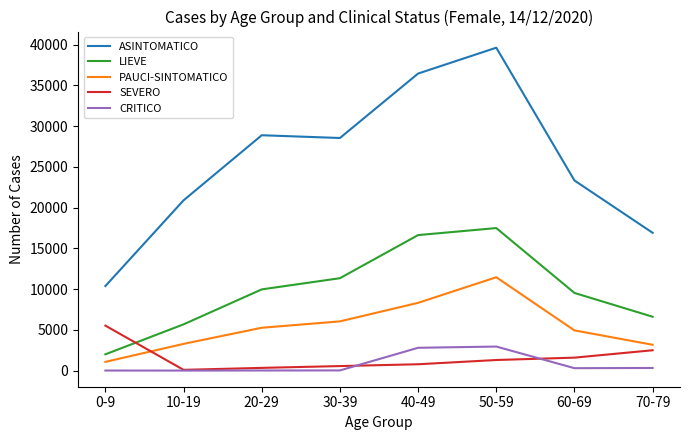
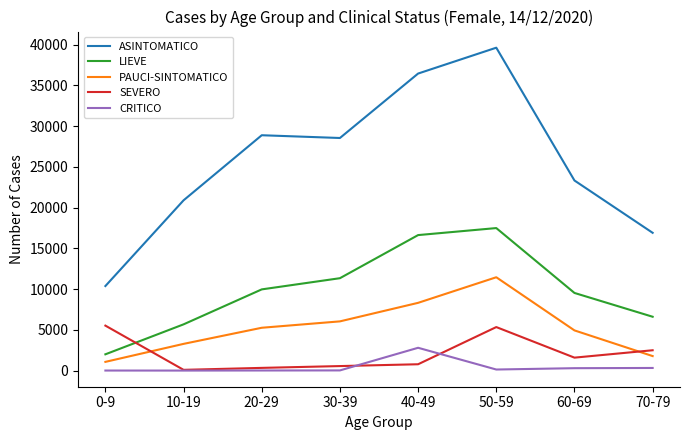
  {
    "ASINTOMATICO": {
      "0-9": 10000,
      "10-19": 21000,
      "20-29": 29000,
      "30-39": 29000,
      "40-49": 36000,
      "50-59": 40000,
      "60-69": 23000,
      "70-79": 17000
    },
    "LIEVE": {
      "0-9": 2000,
      "10-19": 6000,
      "20-29": 10000,
      "30-39": 11000,
      "40-49": 17000,
      "50-59": 17000,
      "60-69": 10000,
      "70-79": 7000
    },
    "PAUCI-SINTOMATICO": {
      "0-9": 1000,
      "10-19": 3000,
      "20-29": 5000,
      "30-39": 6000,
      "40-49": 8000,
      "50-59": 11000,
      "60-69": 5000,
-     "70-79": 3000
+     "70-79": 2000
    },
    "SEVERO": {
      "0-9": 6000,
      "20-29": 0,
      "30-39": 1000,
      "40-49": 1000,
-     "50-59": 1000,
+     "50-59": 5000,
      "60-69": 2000,
      "70-79": 3000
    },
    "CRITICO": {
      "0-9": 0,
      "20-29": 0,
      "30-39": 0,
      "40-49": 3000,
-     "50-59": 3000,
+     "50-59": 0,
      "60-69": 0,
      "70-79": 0
    }
  }
